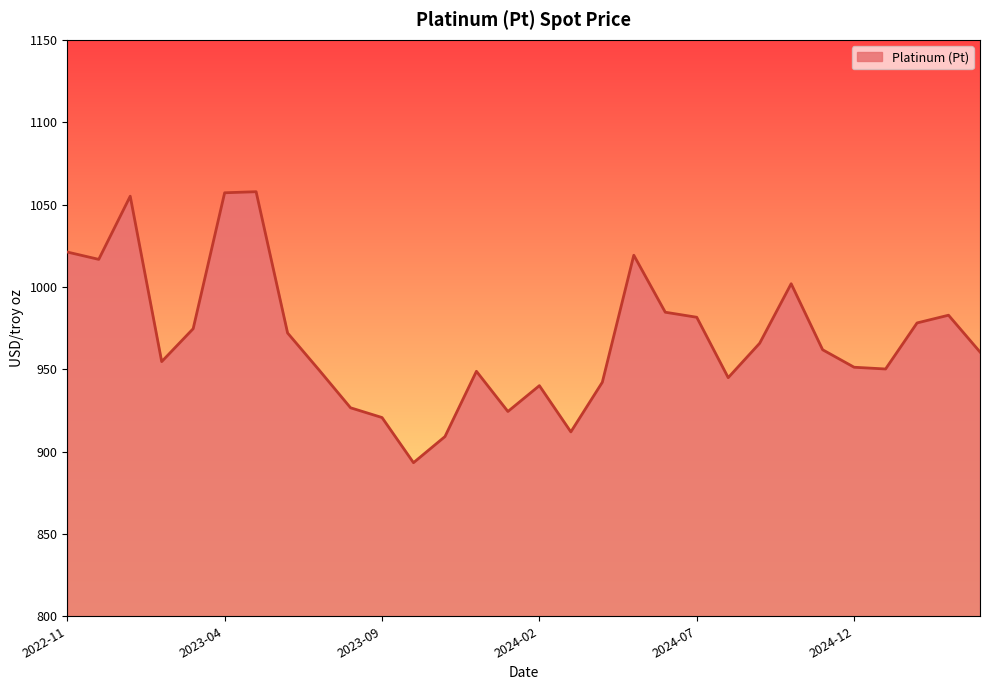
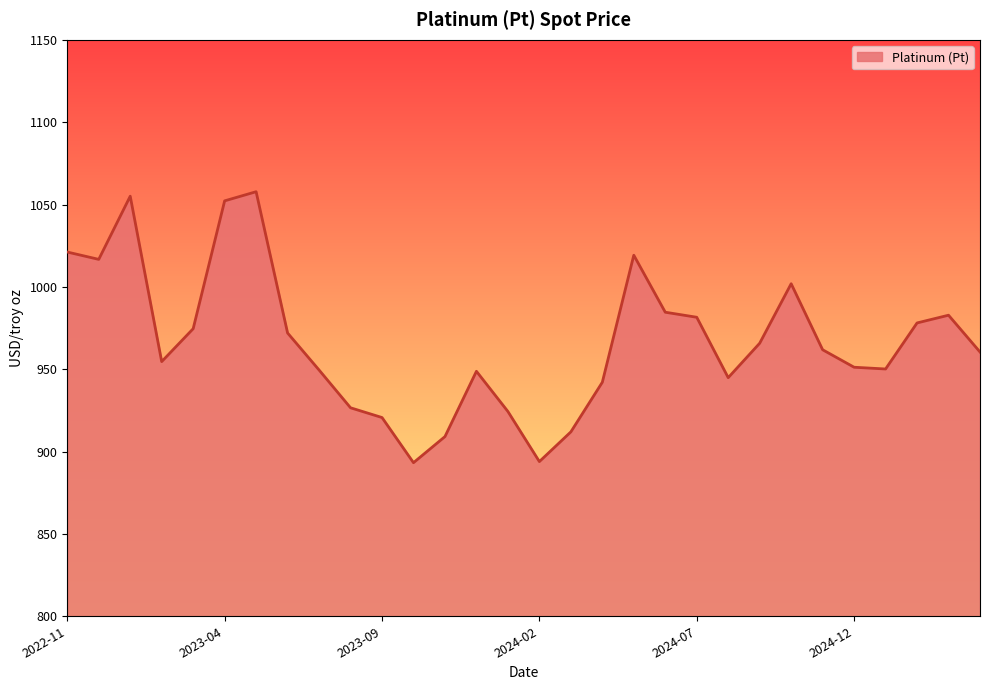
  {
    "2022-11": 1021,
-   "2023-04": 1057,
+   "2023-04": 1052,
    "2023-09": 921,
-   "2024-02": 940,
+   "2024-02": 894,
    "2024-07": 982,
    "2024-12": 951
  }
